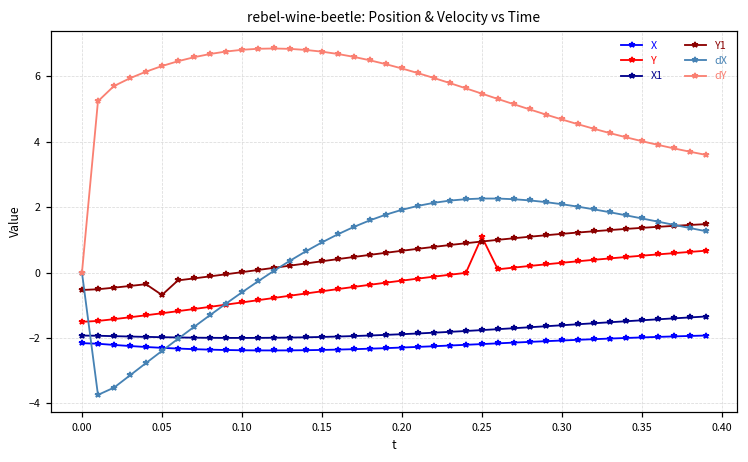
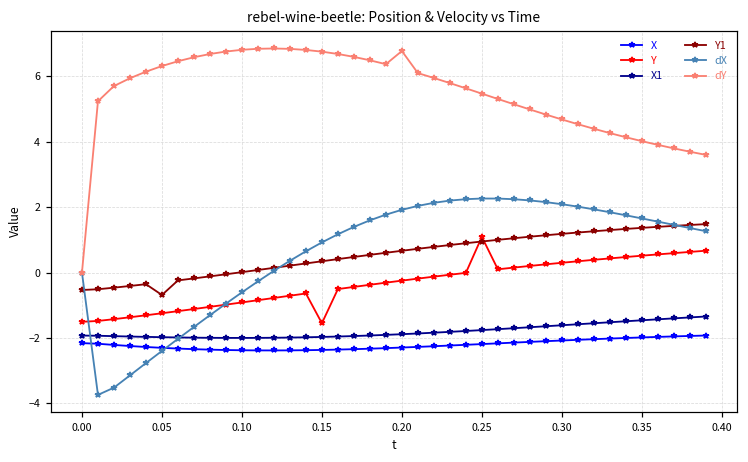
  {
    "X": {
      "0.00": -2.2,
      "0.05": -2.3,
      "0.10": -2.4,
      "0.15": -2.4,
      "0.20": -2.3,
      "0.25": -2.2,
      "0.30": -2.1,
      "0.35": -2.0
    },
    "Y": {
      "0.00": -1.5,
      "0.05": -1.2,
      "0.10": -0.9,
-     "0.15": -0.6,
+     "0.15": -1.6,
      "0.20": -0.2,
      "0.25": 1.1,
      "0.30": 0.3,
      "0.35": 0.5
    },
    "X1": {
      "0.00": -1.9,
      "0.05": -2.0,
      "0.10": -2.0,
      "0.15": -2.0,
      "0.20": -1.9,
      "0.25": -1.8,
      "0.30": -1.6,
      "0.35": -1.5
    },
    "Y1": {
      "0.00": -0.5,
      "0.05": -0.7,
      "0.10": 0.0,
      "0.15": 0.3,
      "0.20": 0.7,
      "0.25": 0.9,
      "0.30": 1.2,
      "0.35": 1.4
    },
    "dX": {
      "0.05": -2.4,
      "0.10": -0.6,
      "0.15": 0.9,
      "0.20": 1.9,
      "0.25": 2.3,
      "0.30": 2.1,
      "0.35": 1.7
    },
    "dY": {
      "0.05": 6.3,
      "0.10": 6.8,
      "0.15": 6.8,
-     "0.20": 6.2,
+     "0.20": 6.8,
      "0.25": 5.5,
      "0.30": 4.7,
      "0.35": 4.0
    }
  }
